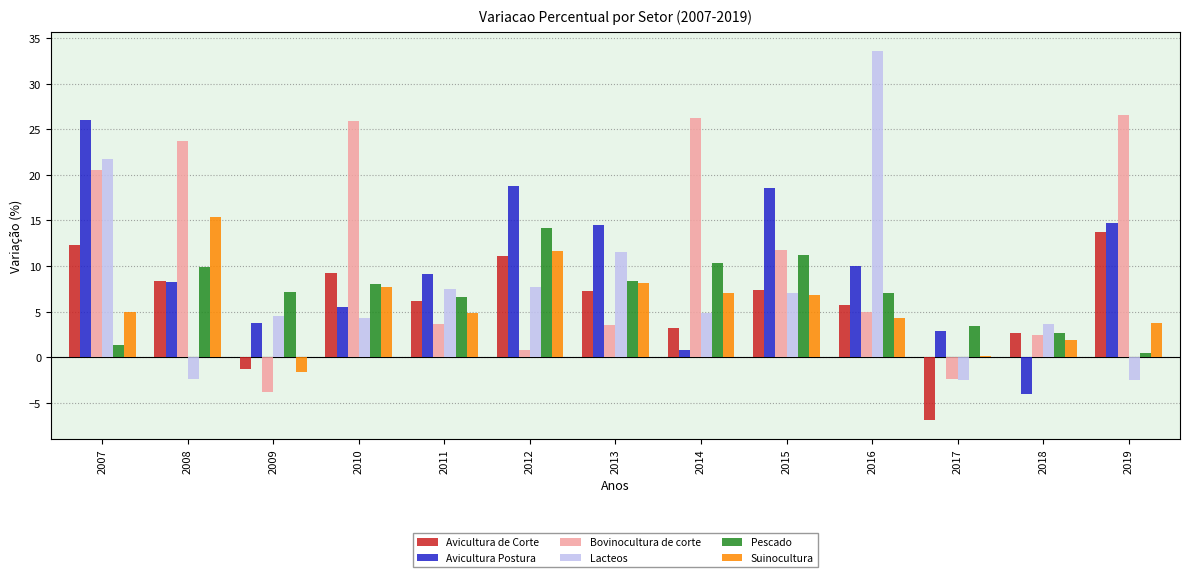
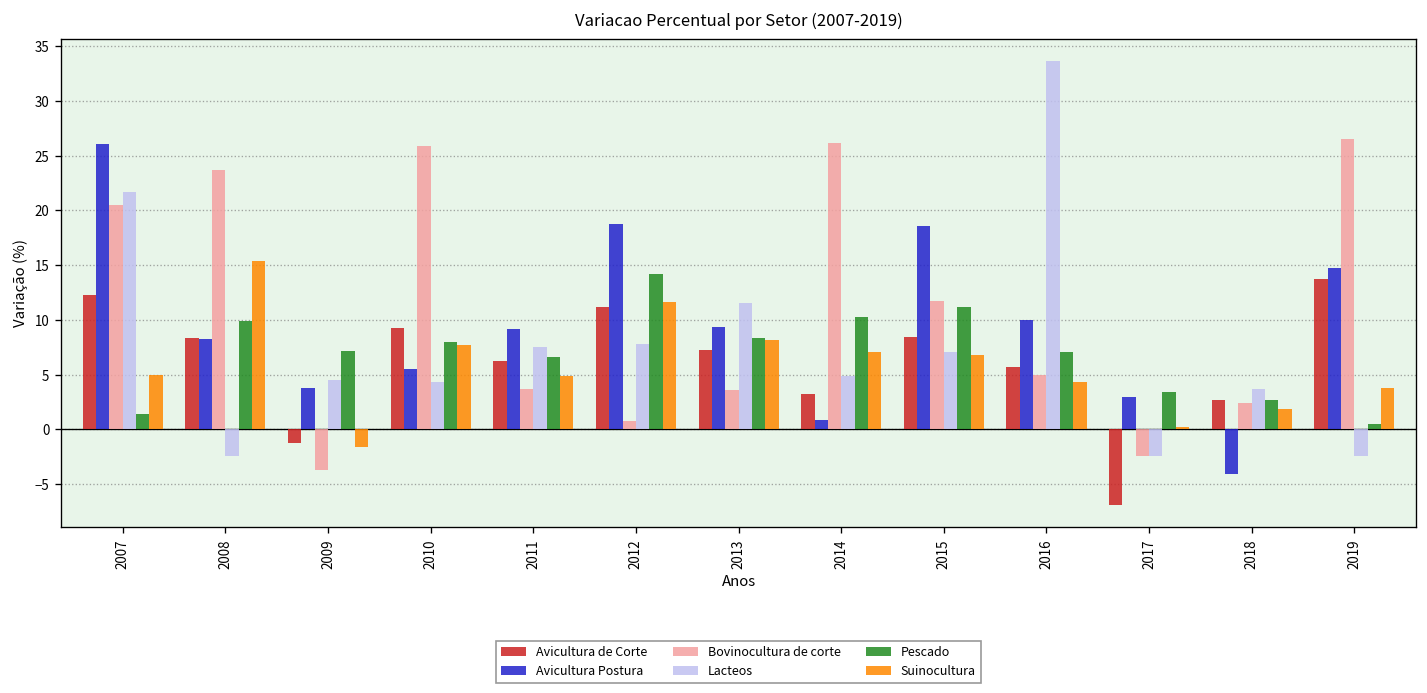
  {
    "Avicultura de Corte": {
      "2007": 12,
      "2008": 8,
      "2009": -1,
      "2010": 9,
      "2011": 6,
      "2012": 11,
      "2013": 7,
      "2014": 3,
-     "2015": 7,
+     "2015": 8,
      "2016": 6,
      "2017": -7,
      "2018": 3,
      "2019": 14
    },
    "Avicultura Postura": {
      "2007": 26,
      "2008": 8,
      "2009": 4,
      "2010": 5,
      "2011": 9,
      "2012": 19,
-     "2013": 15,
+     "2013": 9,
      "2014": 1,
      "2015": 19,
      "2016": 10,
      "2017": 3,
      "2018": -4,
      "2019": 15
    },
    "Bovinocultura de corte": {
      "2007": 20,
      "2008": 24,
      "2009": -4,
      "2010": 26,
      "2011": 4,
      "2012": 1,
      "2013": 4,
      "2014": 26,
      "2015": 12,
      "2016": 5,
      "2017": -2,
      "2018": 2,
      "2019": 27
    },
    "Lacteos": {
      "2007": 22,
      "2008": -2,
      "2009": 5,
      "2010": 4,
      "2011": 8,
      "2012": 8,
      "2013": 12,
      "2014": 5,
      "2015": 7,
      "2016": 34,
      "2017": -2,
      "2018": 4,
      "2019": -2
    },
    "Pescado": {
      "2007": 1,
      "2008": 10,
      "2009": 7,
      "2010": 8,
      "2011": 7,
      "2012": 14,
      "2013": 8,
      "2014": 10,
      "2015": 11,
      "2016": 7,
      "2017": 3,
      "2018": 3,
      "2019": 0
    },
    "Suinocultura": {
      "2007": 5,
      "2008": 15,
      "2009": -2,
      "2010": 8,
      "2011": 5,
      "2012": 12,
      "2013": 8,
      "2014": 7,
      "2015": 7,
      "2016": 4,
      "2018": 2,
      "2019": 4
    }
  }
